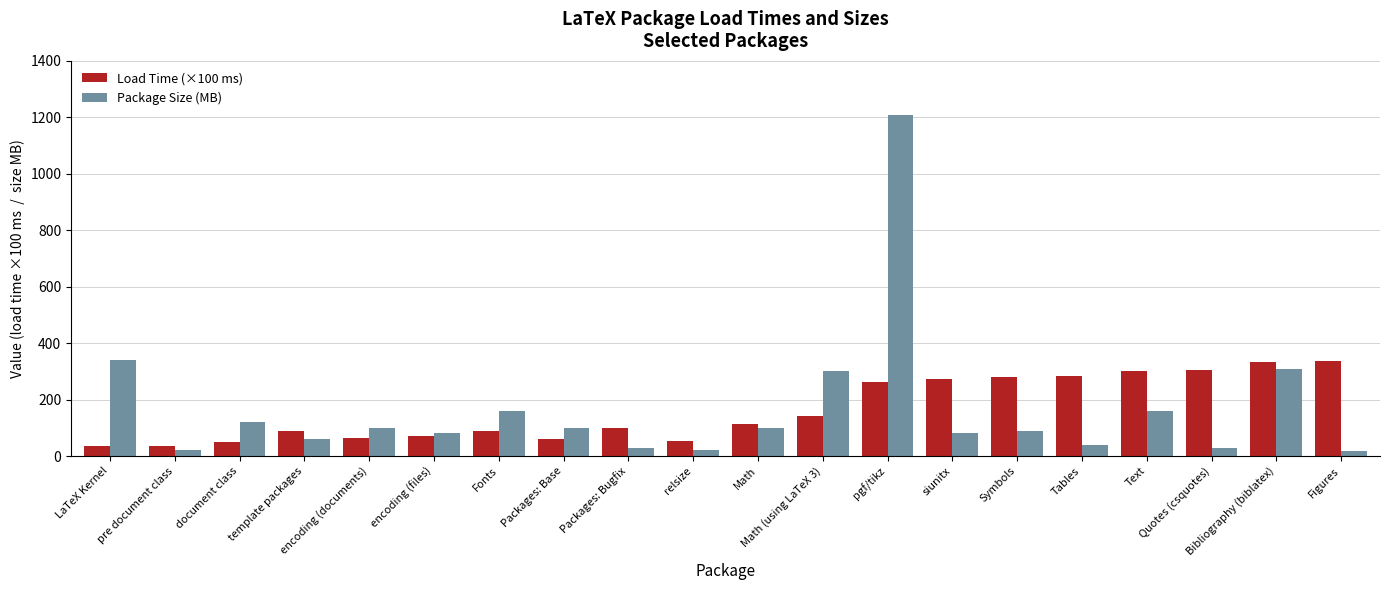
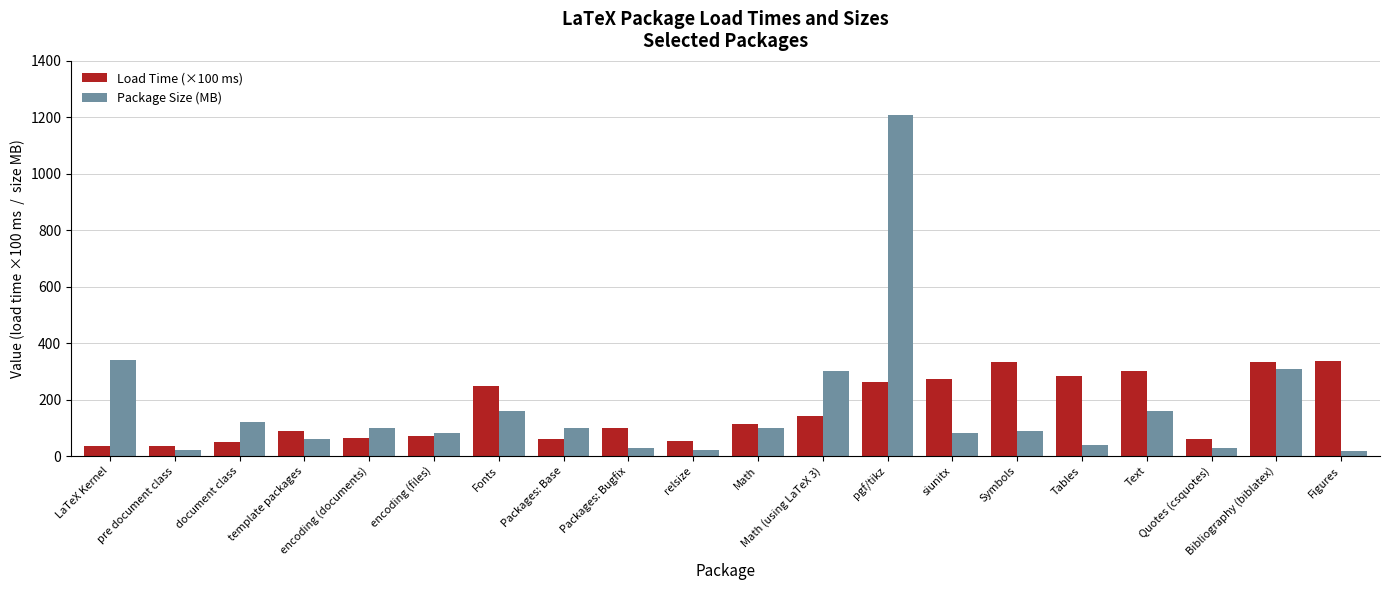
  {
    "Load Time (×100 ms)": {
      "LaTeX Kernel": 30,
      "pre document class": 40,
      "document class": 50,
      "template packages": 90,
      "encoding (documents)": 60,
      "encoding (files)": 70,
-     "Fonts": 90,
+     "Fonts": 250,
      "Packages: Base": 60,
      "Packages: Bugfix": 100,
      "relsize": 50,
      "Math": 110,
      "Math (using LaTeX 3)": 140,
      "pgf/tikz": 260,
      "siunitx": 270,
-     "Symbols": 280,
+     "Symbols": 330,
      "Tables": 290,
      "Text": 300,
-     "Quotes (csquotes)": 300,
+     "Quotes (csquotes)": 60,
      "Bibliography (biblatex)": 330,
      "Figures": 340
    },
    "Package Size (MB)": {
      "LaTeX Kernel": 340,
      "pre document class": 20,
      "document class": 120,
      "template packages": 60,
      "encoding (documents)": 100,
      "encoding (files)": 80,
      "Fonts": 160,
      "Packages: Base": 100,
      "Packages: Bugfix": 30,
      "relsize": 20,
      "Math": 100,
      "Math (using LaTeX 3)": 300,
      "pgf/tikz": 1210,
      "siunitx": 80,
      "Symbols": 90,
      "Tables": 40,
      "Text": 160,
      "Quotes (csquotes)": 30,
      "Bibliography (biblatex)": 310,
      "Figures": 20
    }
  }
